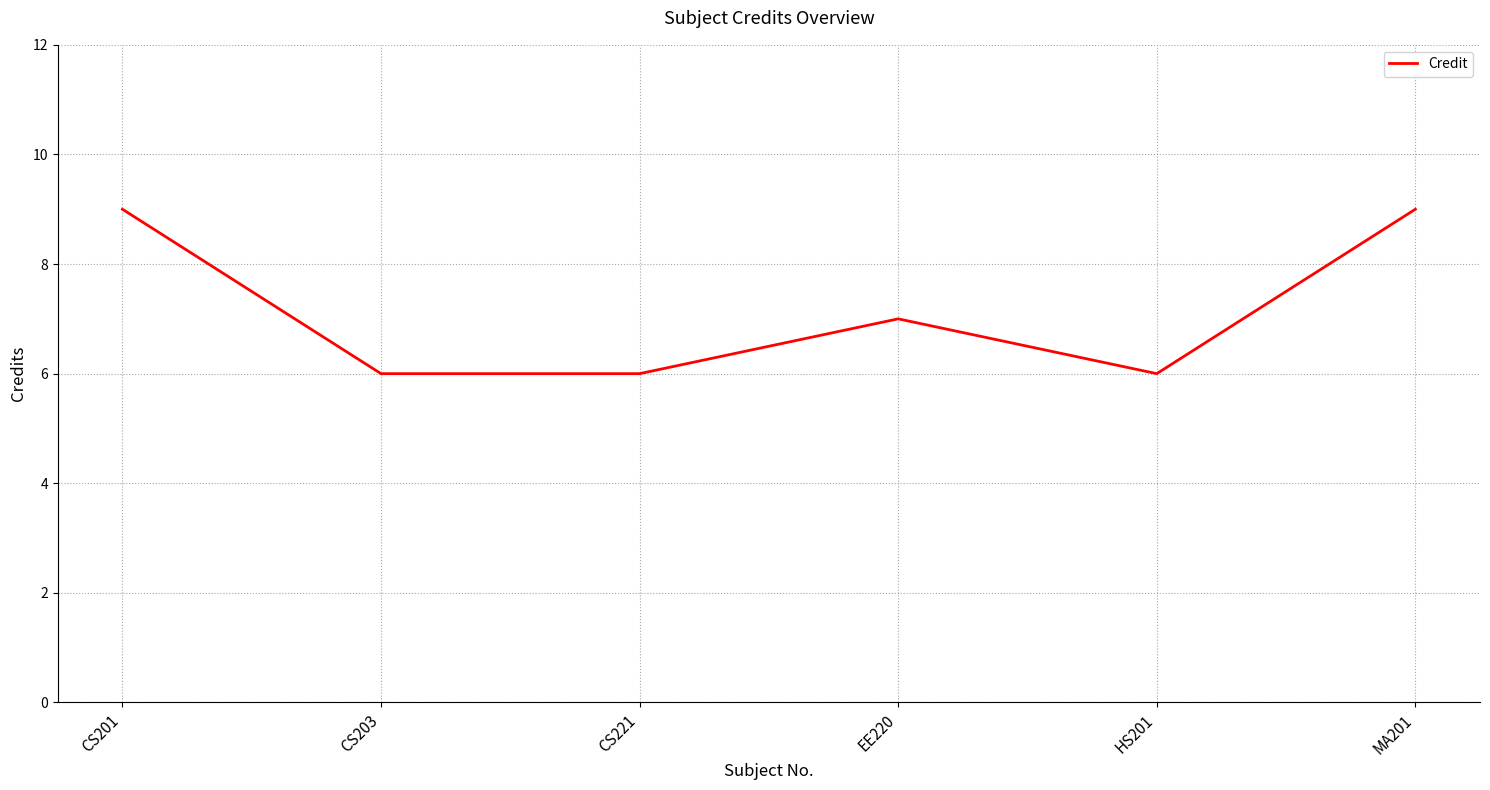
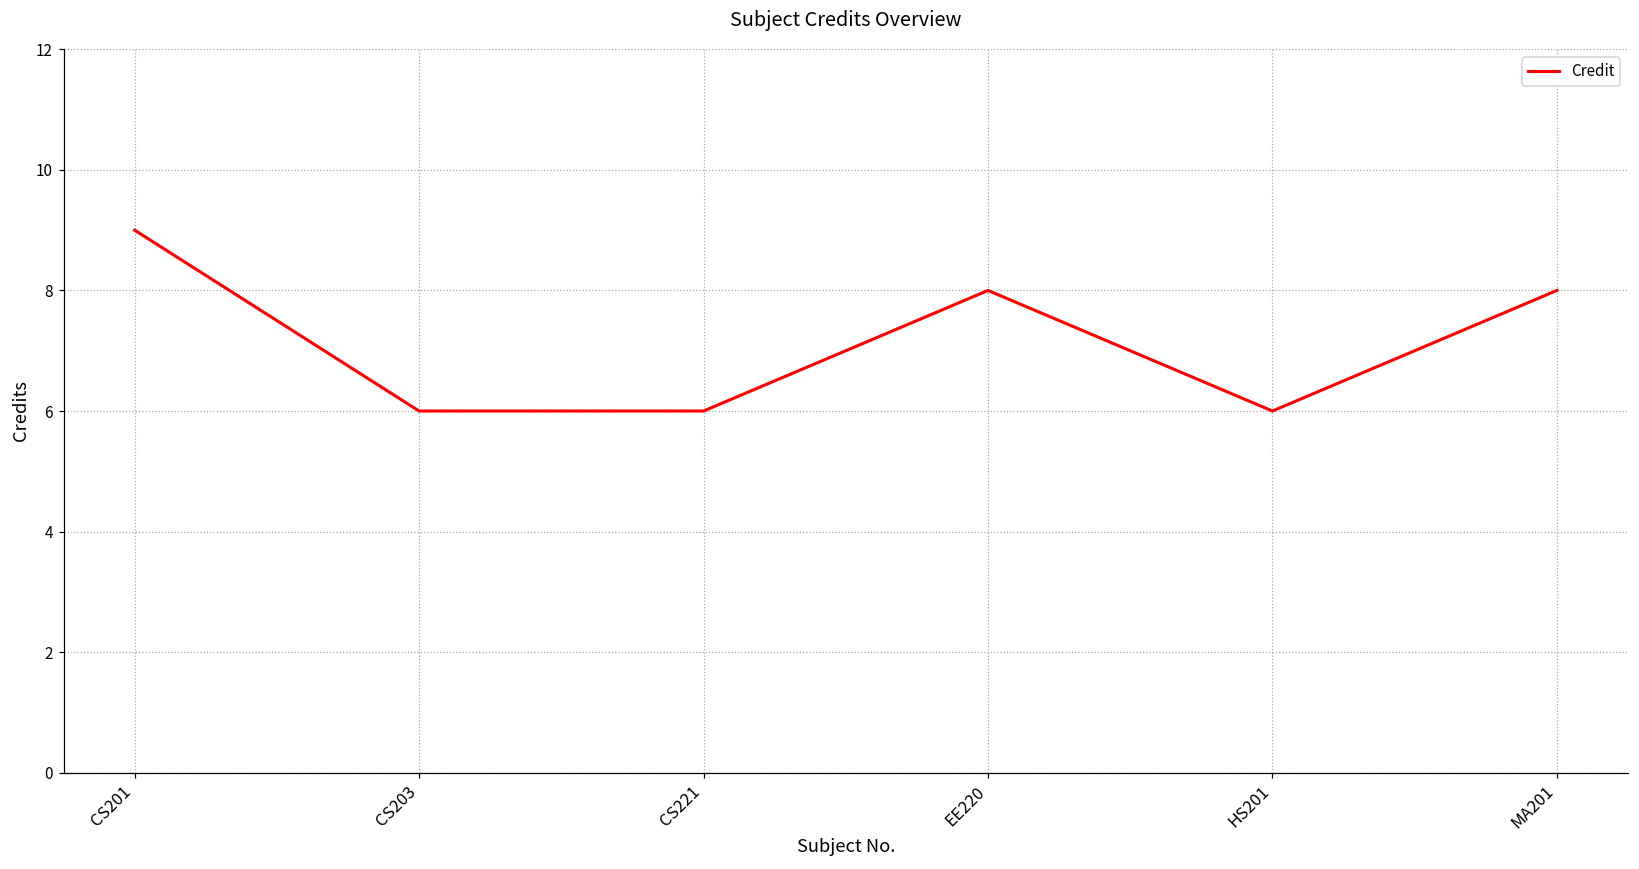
  {
    "CS201": 9,
    "CS203": 6,
    "CS221": 6,
-   "EE220": 7,
+   "EE220": 8,
    "HS201": 6,
-   "MA201": 9
+   "MA201": 8
  }
